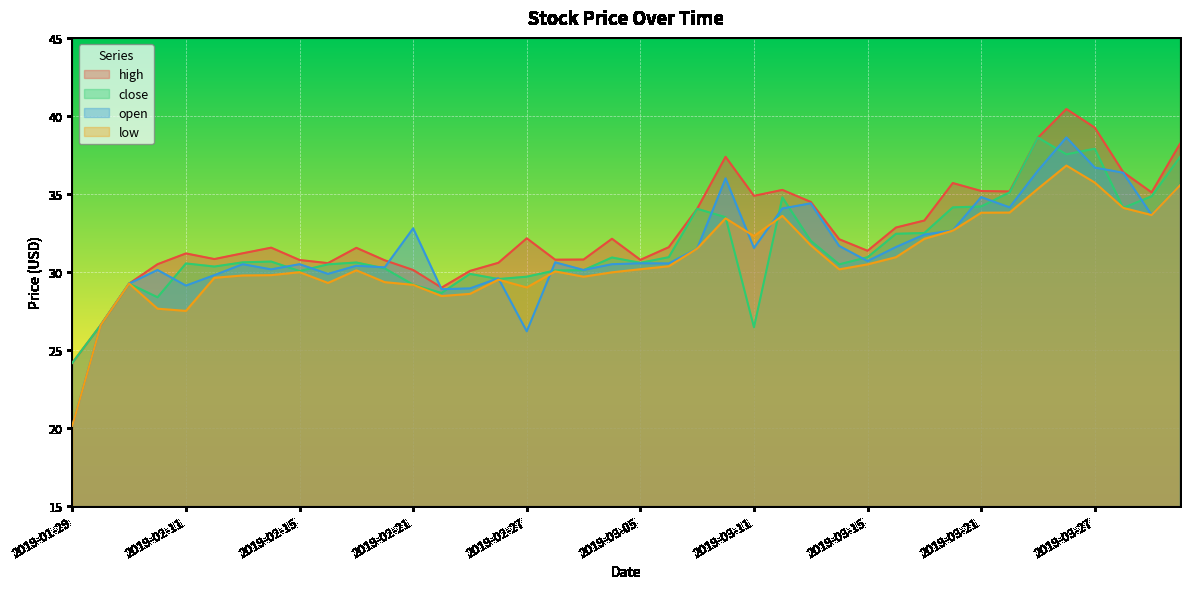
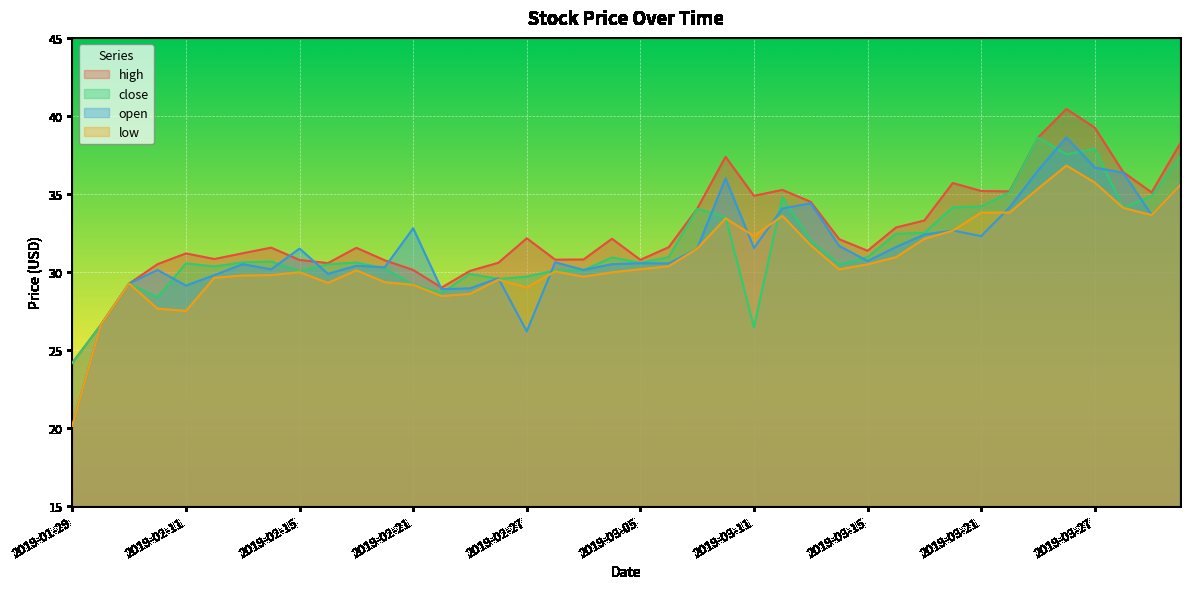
  {
    "close": {
      "2019-02-11": 30.6,
      "2019-02-27": 29.7,
      "2019-03-11": 26.5,
      "2019-03-15": 31.0,
      "2019-03-21": 34.2,
      "2019-03-27": 37.9
    },
    "open": {
      "2019-02-11": 29.1,
-     "2019-02-15": 30.5,
+     "2019-02-15": 31.5,
      "2019-02-21": 32.8,
      "2019-02-27": 26.2,
      "2019-03-11": 31.5,
      "2019-03-15": 30.7,
-     "2019-03-21": 34.8,
+     "2019-03-21": 32.3,
      "2019-03-27": 36.7
    }
  }
